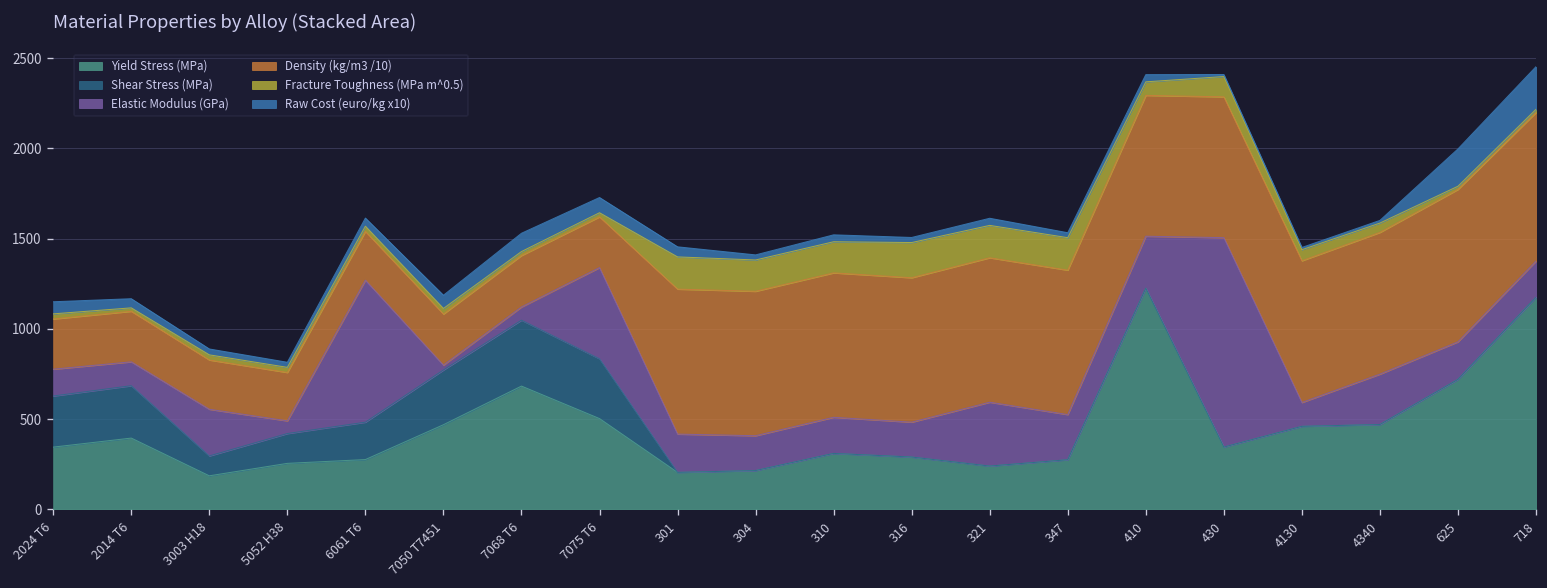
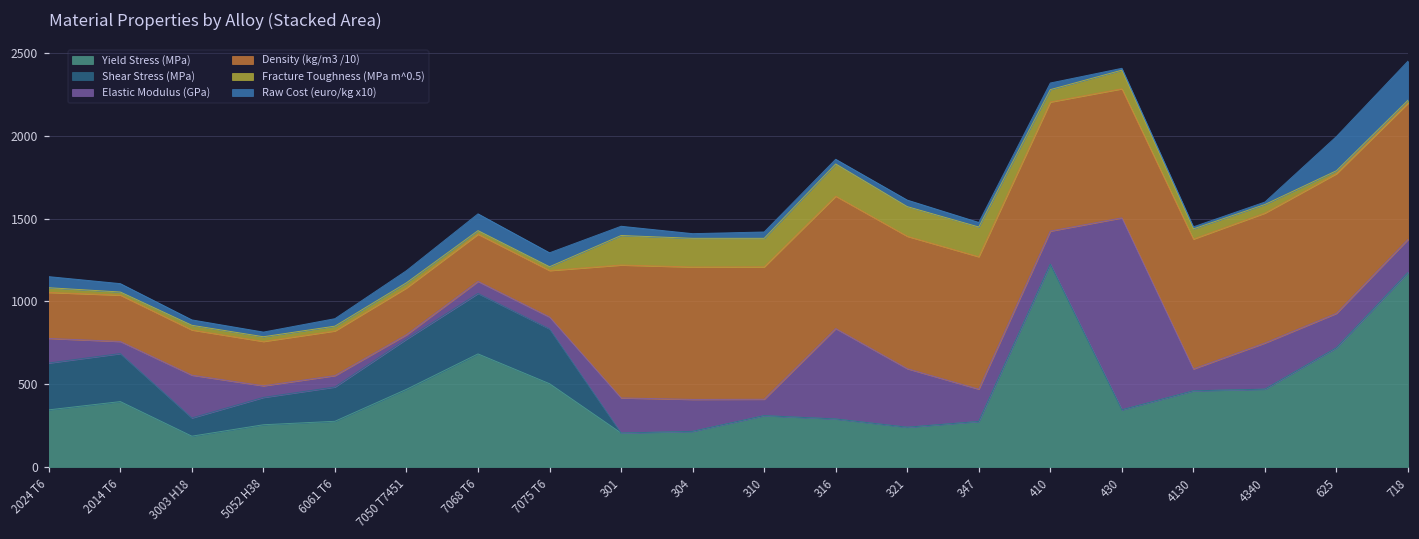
  {
    "Elastic Modulus (GPa)": {
      "2024 T6": 150,
-     "2014 T6": 130,
+     "2014 T6": 70,
      "3003 H18": 260,
      "5052 H38": 70,
-     "6061 T6": 790,
+     "6061 T6": 70,
      "7050 T7451": 30,
      "7068 T6": 70,
-     "7075 T6": 510,
+     "7075 T6": 70,
      "301": 210,
      "304": 190,
-     "310": 200,
-     "316": 190,
+     "310": 100,
+     "316": 550,
      "321": 350,
-     "347": 250,
-     "410": 290,
+     "347": 200,
+     "410": 200,
      "430": 1160,
      "4130": 130,
      "4340": 280,
      "625": 210,
      "718": 200
    }
  }
